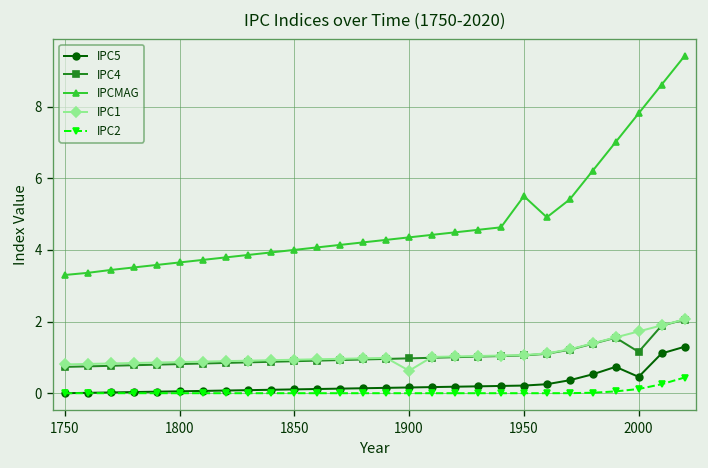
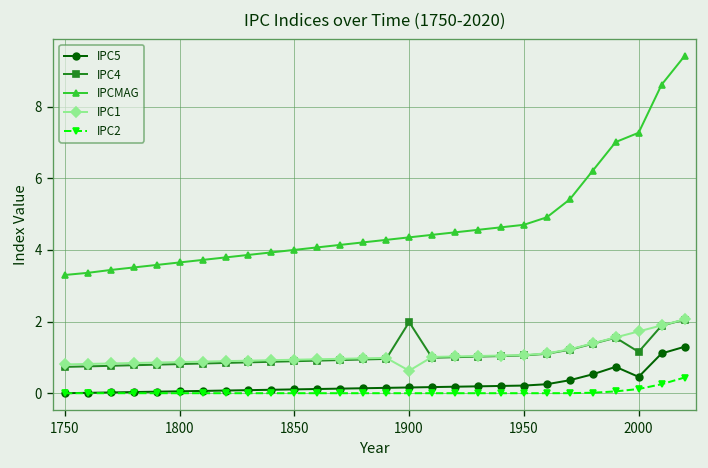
  {
    "IPC5": {
      "1850": 0.1,
      "1900": 0.2,
      "1950": 0.2,
      "2000": 0.5
    },
    "IPC4": {
-     "1900": 1.0,
+     "1900": 2.0,
      "2000": 1.2
    },
    "IPCMAG": {
      "1750": 3.3,
      "1800": 3.7,
      "1850": 4.0,
      "1900": 4.4,
-     "1950": 5.5,
-     "2000": 7.8
+     "1950": 4.7,
+     "2000": 7.3
    },
    "IPC1": {
      "1900": 0.6,
      "2000": 1.7
    },
    "IPC2": {
      "1850": 0.0,
      "1900": 0.0,
      "1950": 0.0,
      "2000": 0.1
    }
  }
